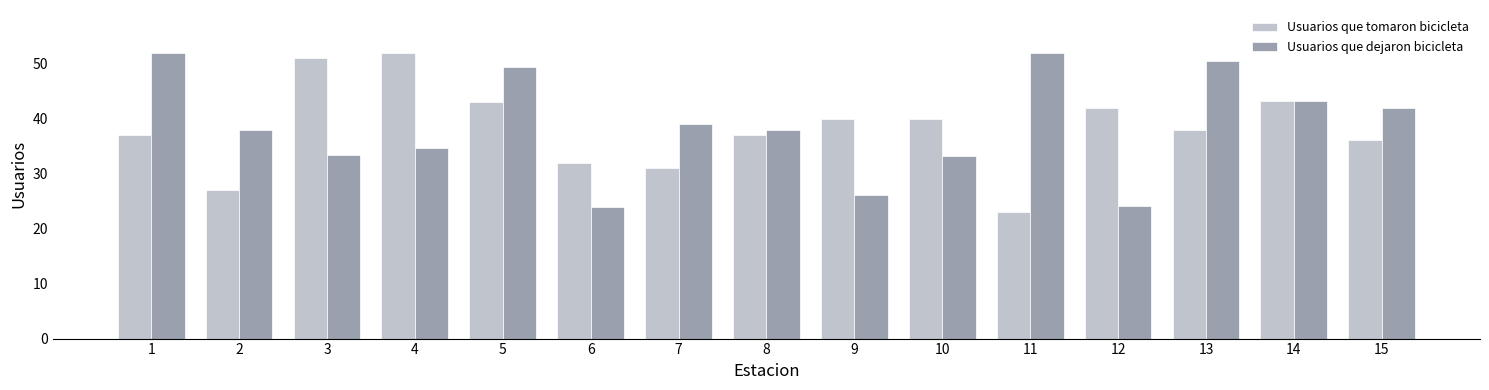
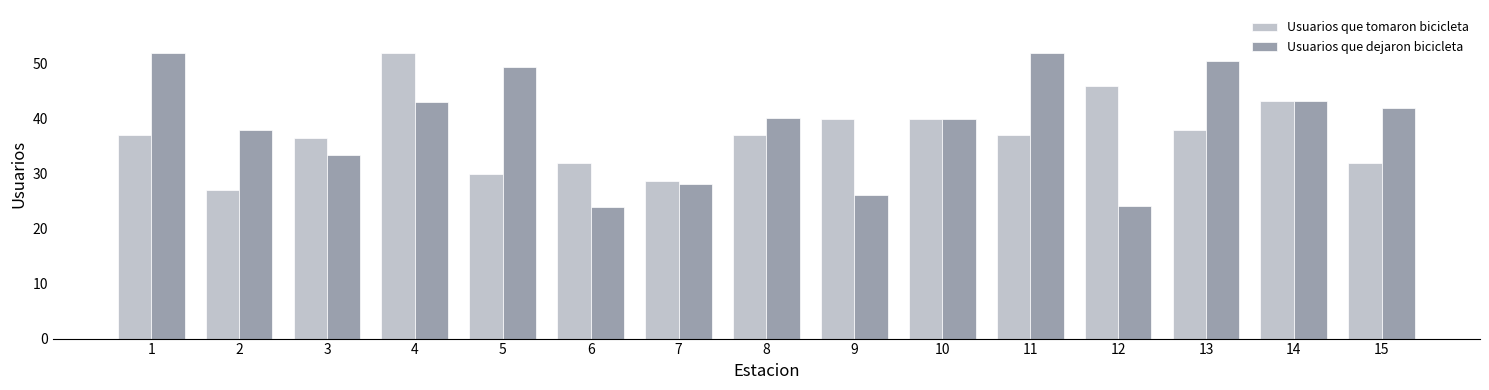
  {
    "Usuarios que tomaron bicicleta": {
      "1": 37,
      "2": 27,
-     "3": 51,
+     "3": 37,
      "4": 52,
-     "5": 43,
+     "5": 30,
      "6": 32,
-     "7": 31,
+     "7": 29,
      "8": 37,
      "9": 40,
      "10": 40,
-     "11": 23,
-     "12": 42,
+     "11": 37,
+     "12": 46,
      "13": 38,
      "14": 43,
-     "15": 36
+     "15": 32
    },
    "Usuarios que dejaron bicicleta": {
      "1": 52,
      "2": 38,
      "3": 33,
-     "4": 35,
+     "4": 43,
      "5": 49,
      "6": 24,
-     "7": 39,
-     "8": 38,
+     "7": 28,
+     "8": 40,
      "9": 26,
-     "10": 33,
+     "10": 40,
      "11": 52,
      "12": 24,
      "13": 51,
      "14": 43,
      "15": 42
    }
  }
